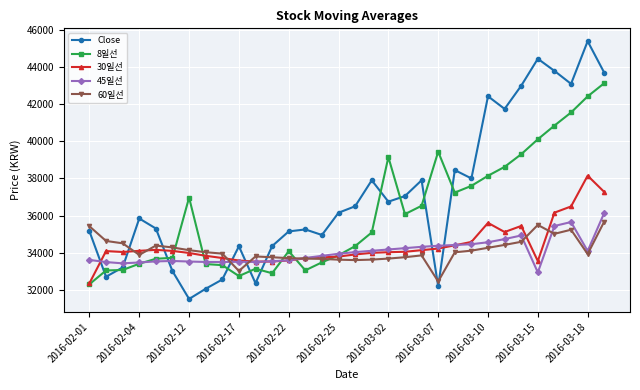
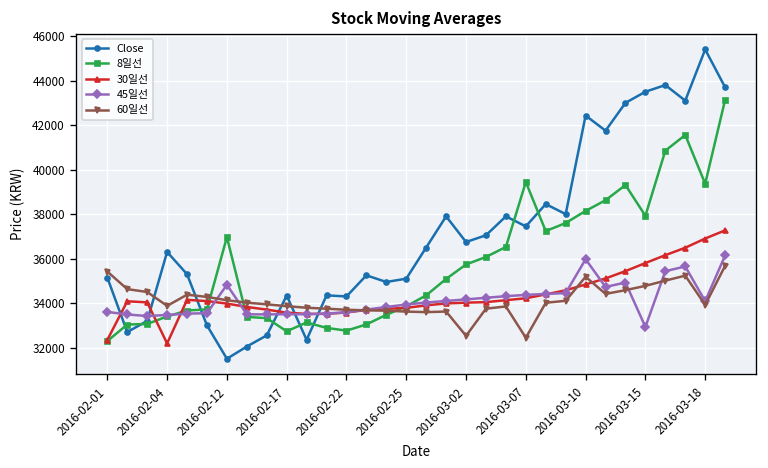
  {
    "Close": {
      "2016-02-01": 35100,
-     "2016-02-04": 35800,
+     "2016-02-04": 36300,
      "2016-02-12": 31500,
      "2016-02-17": 34300,
-     "2016-02-22": 35100,
-     "2016-02-25": 36200,
+     "2016-02-22": 34300,
+     "2016-02-25": 35100,
      "2016-03-02": 36700,
-     "2016-03-07": 32200,
+     "2016-03-07": 37500,
      "2016-03-10": 42400,
-     "2016-03-15": 44500,
+     "2016-03-15": 43500,
      "2016-03-18": 45400
    },
    "8일선": {
      "2016-02-12": 37000,
      "2016-02-17": 32700,
-     "2016-02-22": 34100,
-     "2016-03-02": 39200,
+     "2016-02-22": 32800,
+     "2016-03-02": 35700,
      "2016-03-07": 39400,
      "2016-03-10": 38100,
-     "2016-03-15": 40100,
-     "2016-03-18": 42400
+     "2016-03-15": 37900,
+     "2016-03-18": 39400
    },
    "30일선": {
-     "2016-02-04": 34100,
+     "2016-02-04": 32200,
      "2016-02-12": 34000,
      "2016-03-02": 34000,
      "2016-03-07": 34200,
-     "2016-03-10": 35600,
-     "2016-03-15": 33500,
-     "2016-03-18": 38100
+     "2016-03-10": 34800,
+     "2016-03-15": 35800,
+     "2016-03-18": 36900
    },
    "45일선": {
      "2016-02-01": 33600,
-     "2016-02-12": 33500,
+     "2016-02-12": 34800,
      "2016-03-02": 34200,
      "2016-03-07": 34400,
-     "2016-03-10": 34600,
+     "2016-03-10": 36000,
      "2016-03-15": 32900,
      "2016-03-18": 34100
    },
    "60일선": {
      "2016-02-01": 35400,
      "2016-02-04": 33900,
      "2016-02-12": 34100,
-     "2016-02-17": 33000,
+     "2016-02-17": 33900,
      "2016-02-25": 33600,
-     "2016-03-02": 33700,
+     "2016-03-02": 32500,
      "2016-03-07": 32400,
-     "2016-03-10": 34300,
-     "2016-03-15": 35500,
+     "2016-03-10": 35200,
+     "2016-03-15": 34800,
      "2016-03-18": 33900
    }
  }
